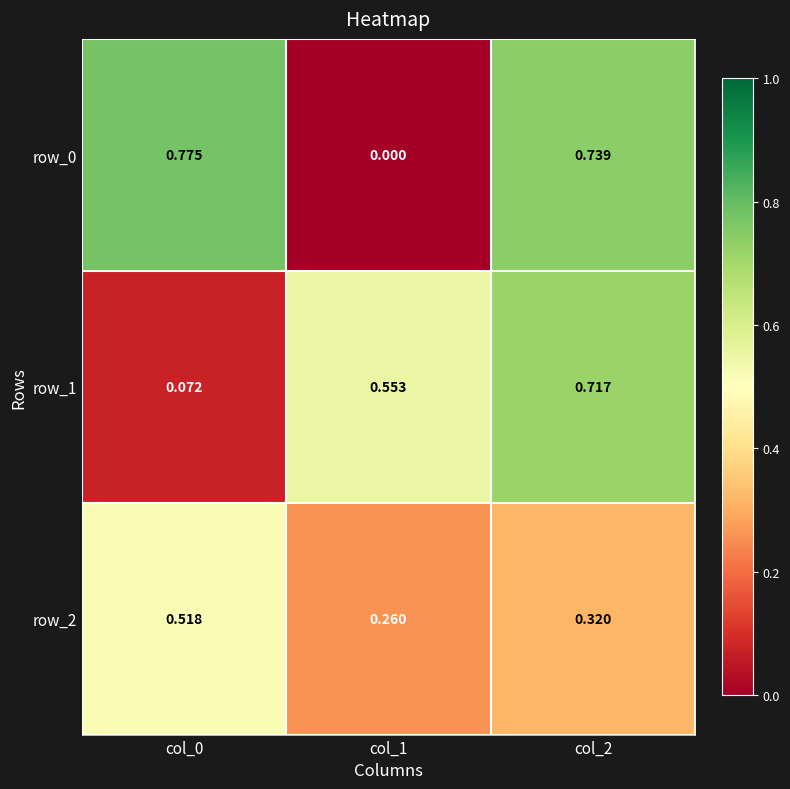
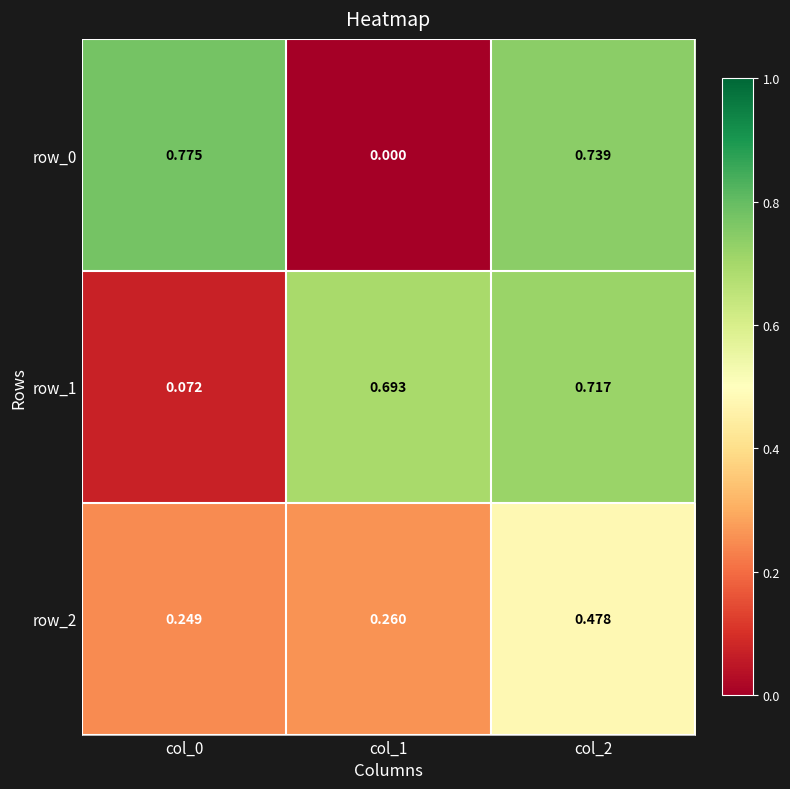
  {
    "row_0": {
      "col_0": 0.775,
      "col_1": 0.000,
      "col_2": 0.739
    },
    "row_1": {
      "col_0": 0.072,
-     "col_1": 0.553,
+     "col_1": 0.693,
      "col_2": 0.717
    },
    "row_2": {
-     "col_0": 0.518,
+     "col_0": 0.249,
      "col_1": 0.260,
-     "col_2": 0.320
+     "col_2": 0.478
    }
  }
